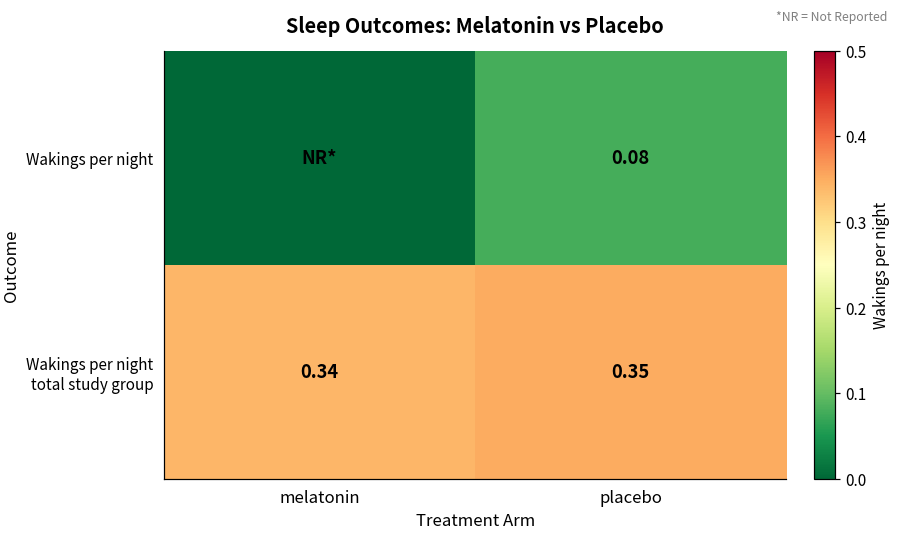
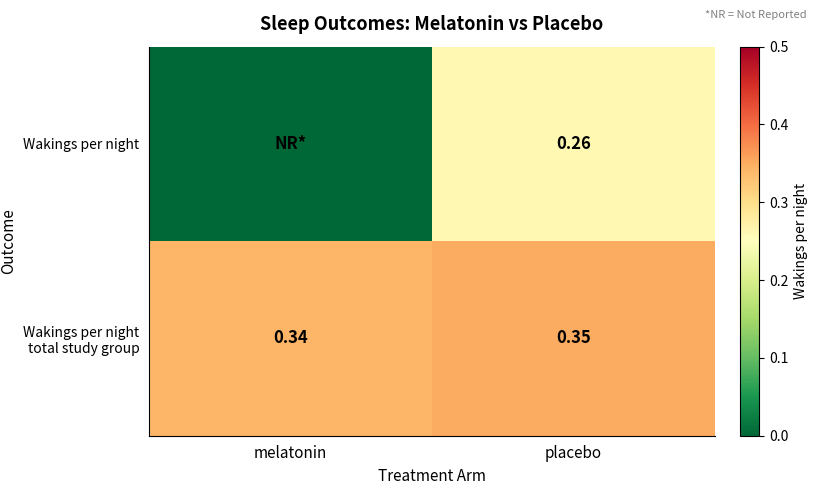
  {
    "Wakings per night": {
-     "placebo": 0.08
+     "placebo": 0.26
    },
    "Wakings per night total study group": {
      "melatonin": 0.34,
      "placebo": 0.35
    }
  }
